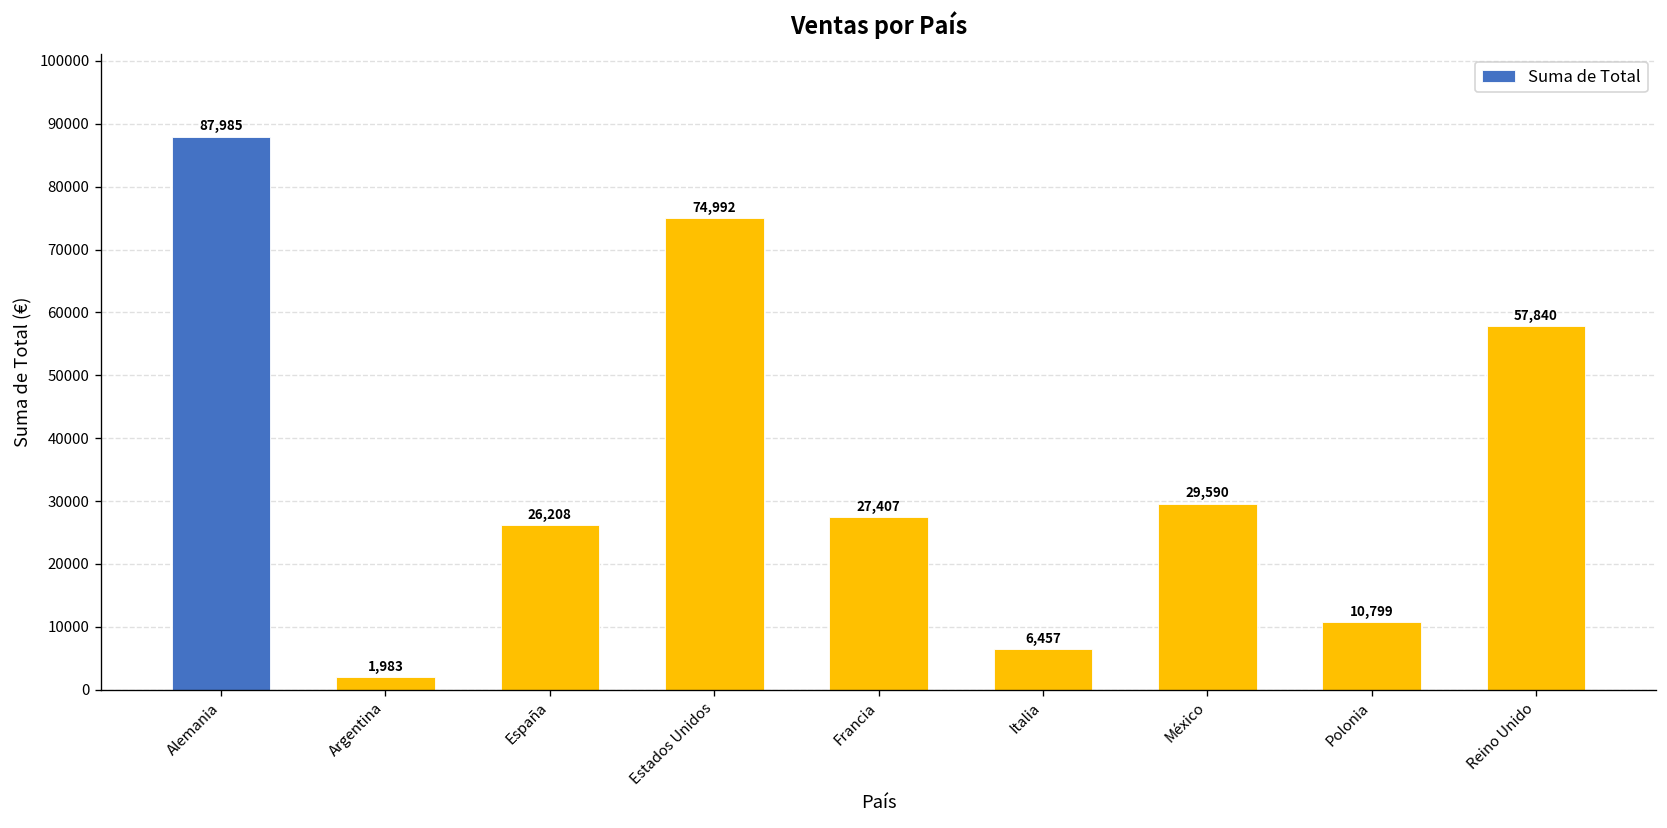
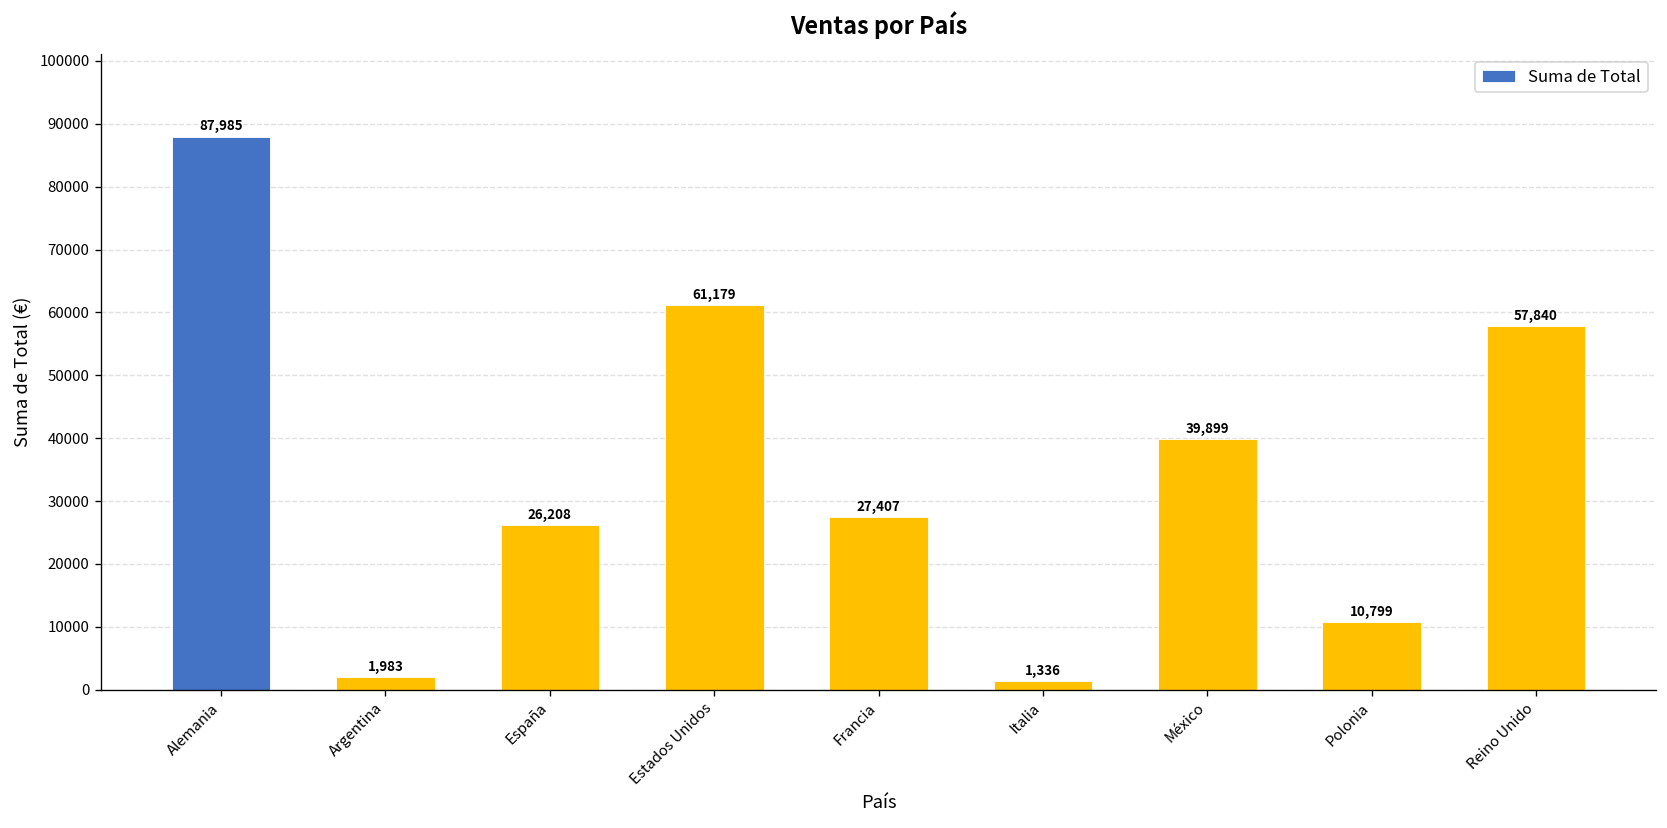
  {
    "Alemania": "87,985",
    "Argentina": "1,983",
    "España": "26,208",
-   "Estados Unidos": "74,992",
+   "Estados Unidos": "61,179",
    "Francia": "27,407",
-   "Italia": "6,457",
-   "México": "29,590",
+   "Italia": "1,336",
+   "México": "39,899",
    "Polonia": "10,799",
    "Reino Unido": "57,840"
  }
